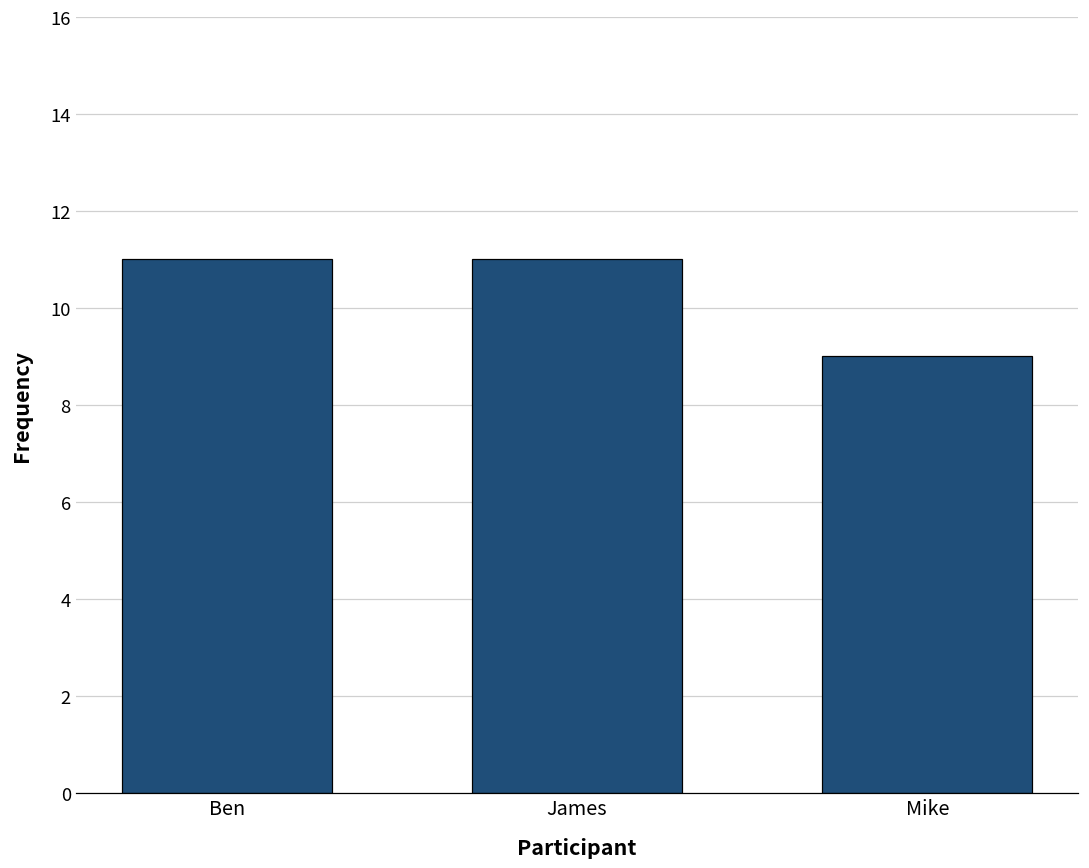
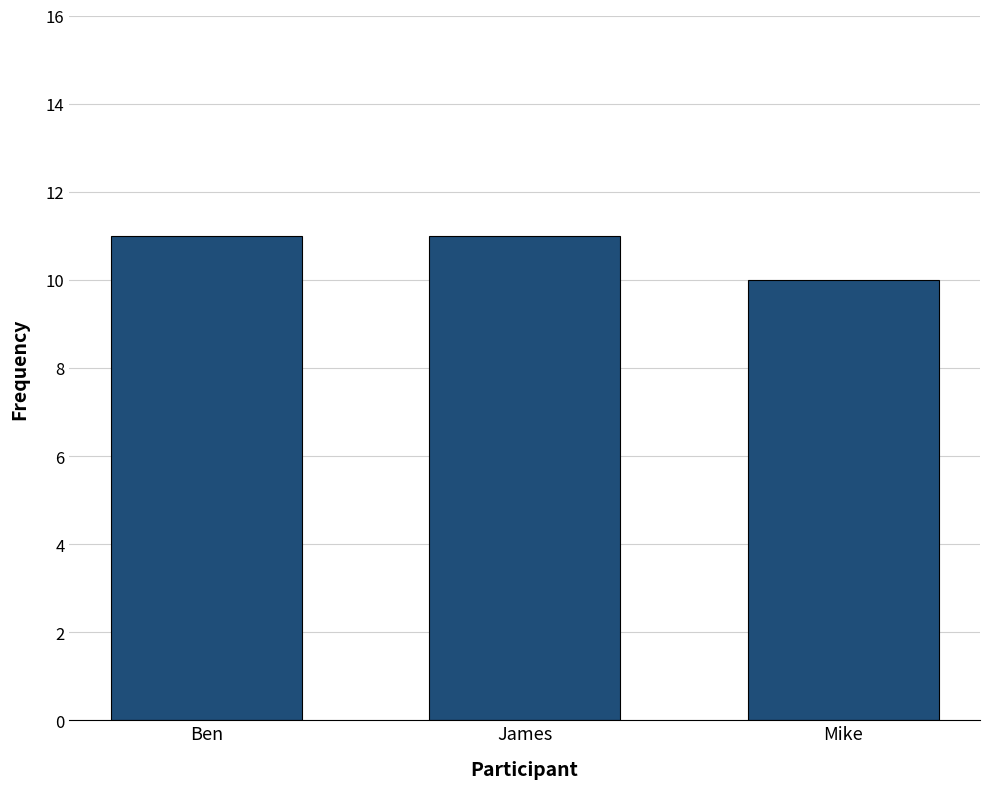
  {
    "Ben": 11,
    "James": 11,
-   "Mike": 9
+   "Mike": 10
  }
